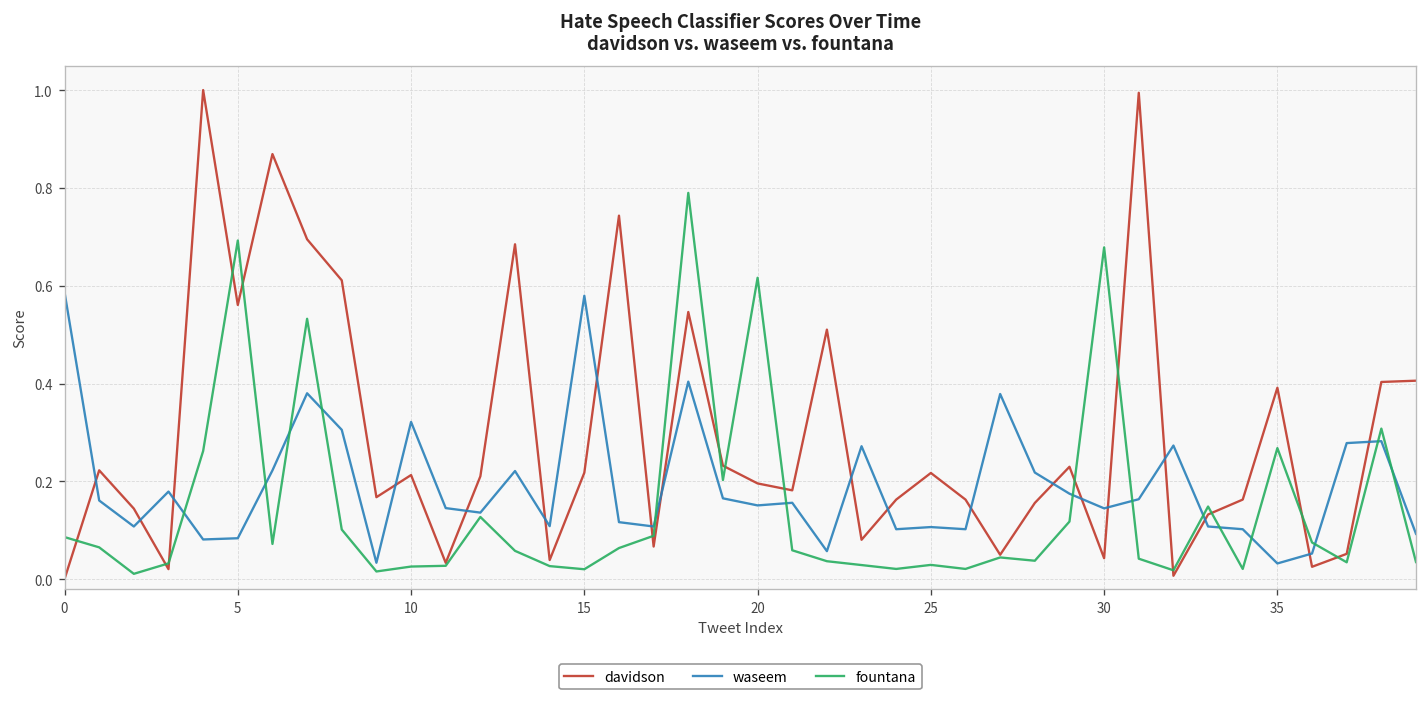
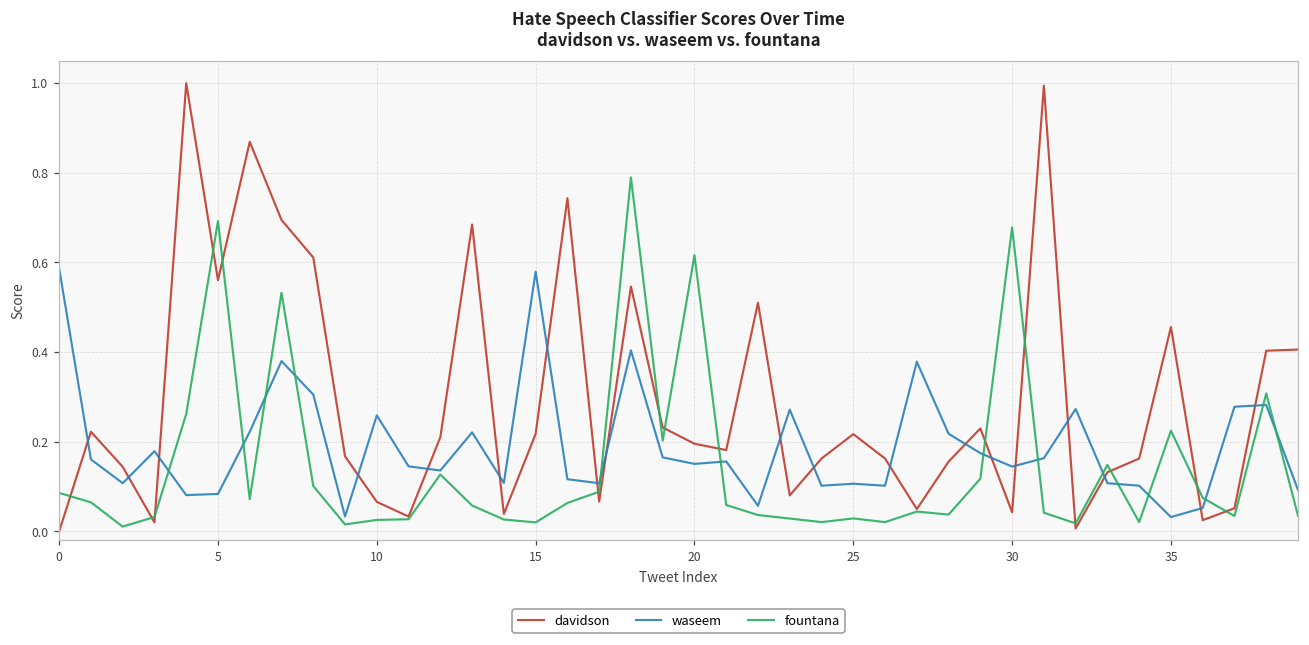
  {
    "davidson": {
      "0": 0.00,
      "5": 0.56,
-     "10": 0.21,
+     "10": 0.07,
      "15": 0.22,
      "20": 0.20,
      "25": 0.22,
      "30": 0.04,
-     "35": 0.39
+     "35": 0.46
    },
    "waseem": {
      "0": 0.59,
      "5": 0.08,
-     "10": 0.32,
+     "10": 0.26,
      "15": 0.58,
      "20": 0.15,
      "25": 0.11,
      "30": 0.14,
      "35": 0.03
    },
    "fountana": {
      "0": 0.09,
      "5": 0.69,
      "10": 0.03,
      "15": 0.02,
      "20": 0.62,
      "25": 0.03,
      "30": 0.68,
-     "35": 0.27
+     "35": 0.22
    }
  }
